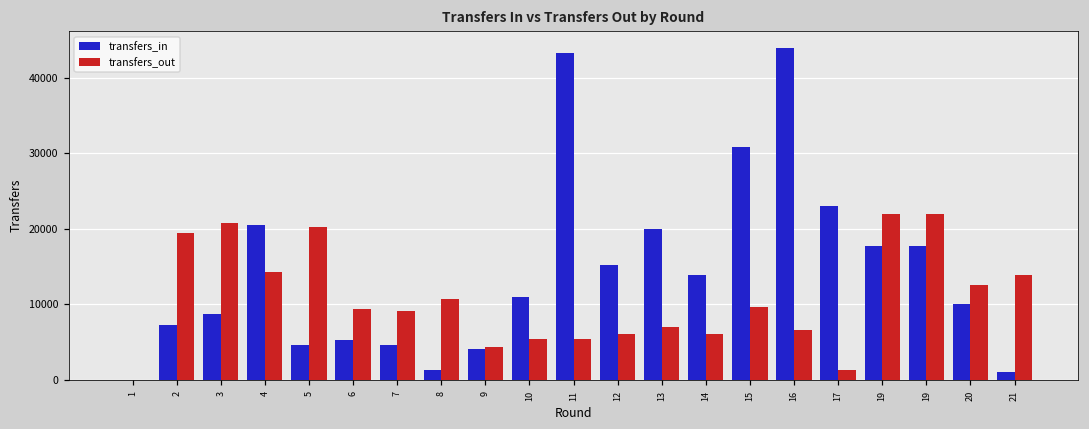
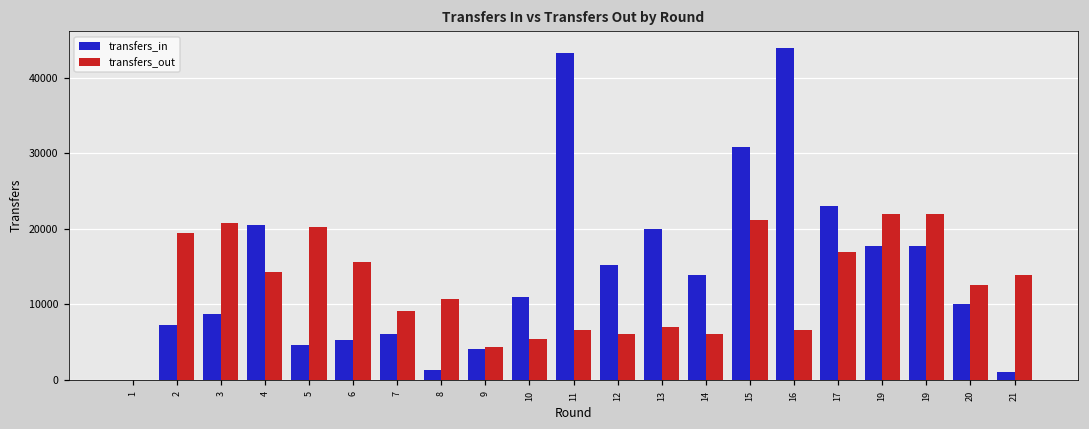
  {
    "transfers_in": {
      "1": 0,
      "2": 7000,
      "3": 9000,
      "4": 21000,
      "5": 5000,
      "6": 5000,
-     "7": 5000,
+     "7": 6000,
      "8": 1000,
      "9": 4000,
      "10": 11000,
      "11": 43000,
      "12": 15000,
      "13": 20000,
      "14": 14000,
      "15": 31000,
      "16": 44000,
      "17": 23000,
      "20": 10000,
      "21": 1000
    },
    "transfers_out": {
      "1": 0,
      "2": 19000,
      "3": 21000,
      "4": 14000,
      "5": 20000,
-     "6": 9000,
+     "6": 16000,
      "7": 9000,
      "8": 11000,
      "9": 4000,
      "10": 5000,
-     "11": 5000,
+     "11": 7000,
      "12": 6000,
      "13": 7000,
      "14": 6000,
-     "15": 10000,
+     "15": 21000,
      "16": 7000,
-     "17": 1000,
+     "17": 17000,
      "20": 13000,
      "21": 14000
    }
  }
